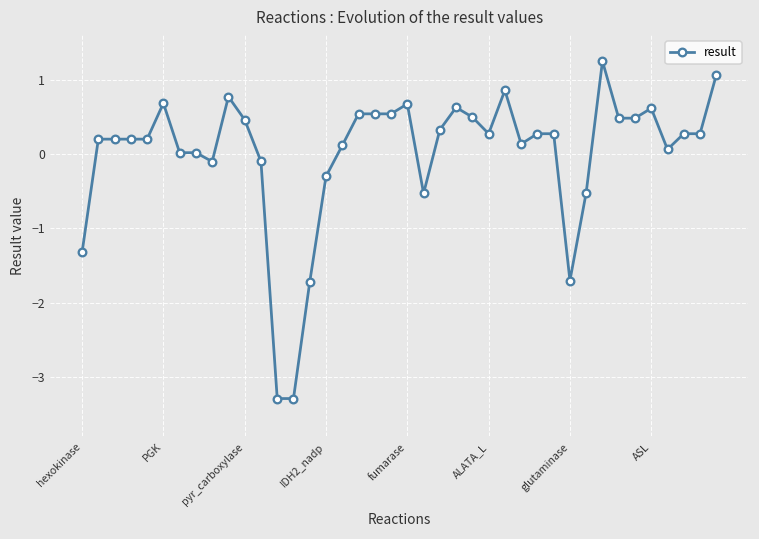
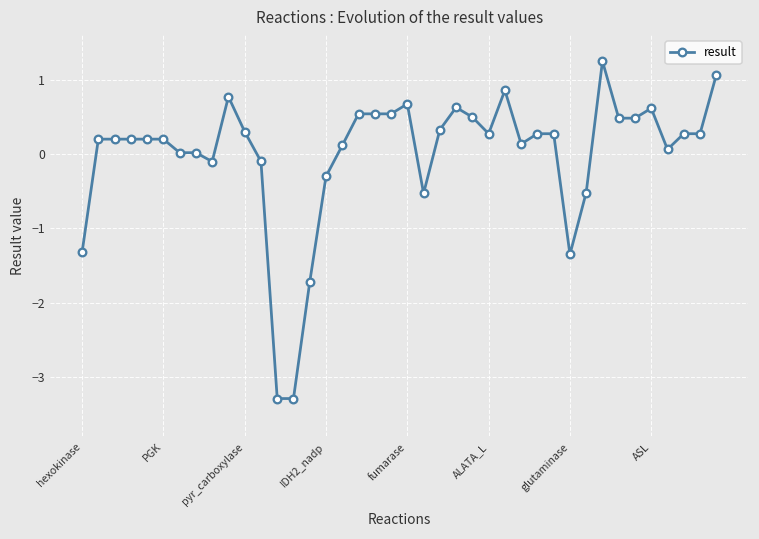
  {
    "hexokinase": -1.3,
-   "PGK": 0.7,
-   "pyr_carboxylase": 0.5,
+   "PGK": 0.2,
+   "pyr_carboxylase": 0.3,
    "IDH2_nadp": -0.3,
    "fumarase": 0.7,
    "ALATA_L": 0.3,
-   "glutaminase": -1.7,
+   "glutaminase": -1.3,
    "ASL": 0.6
  }
